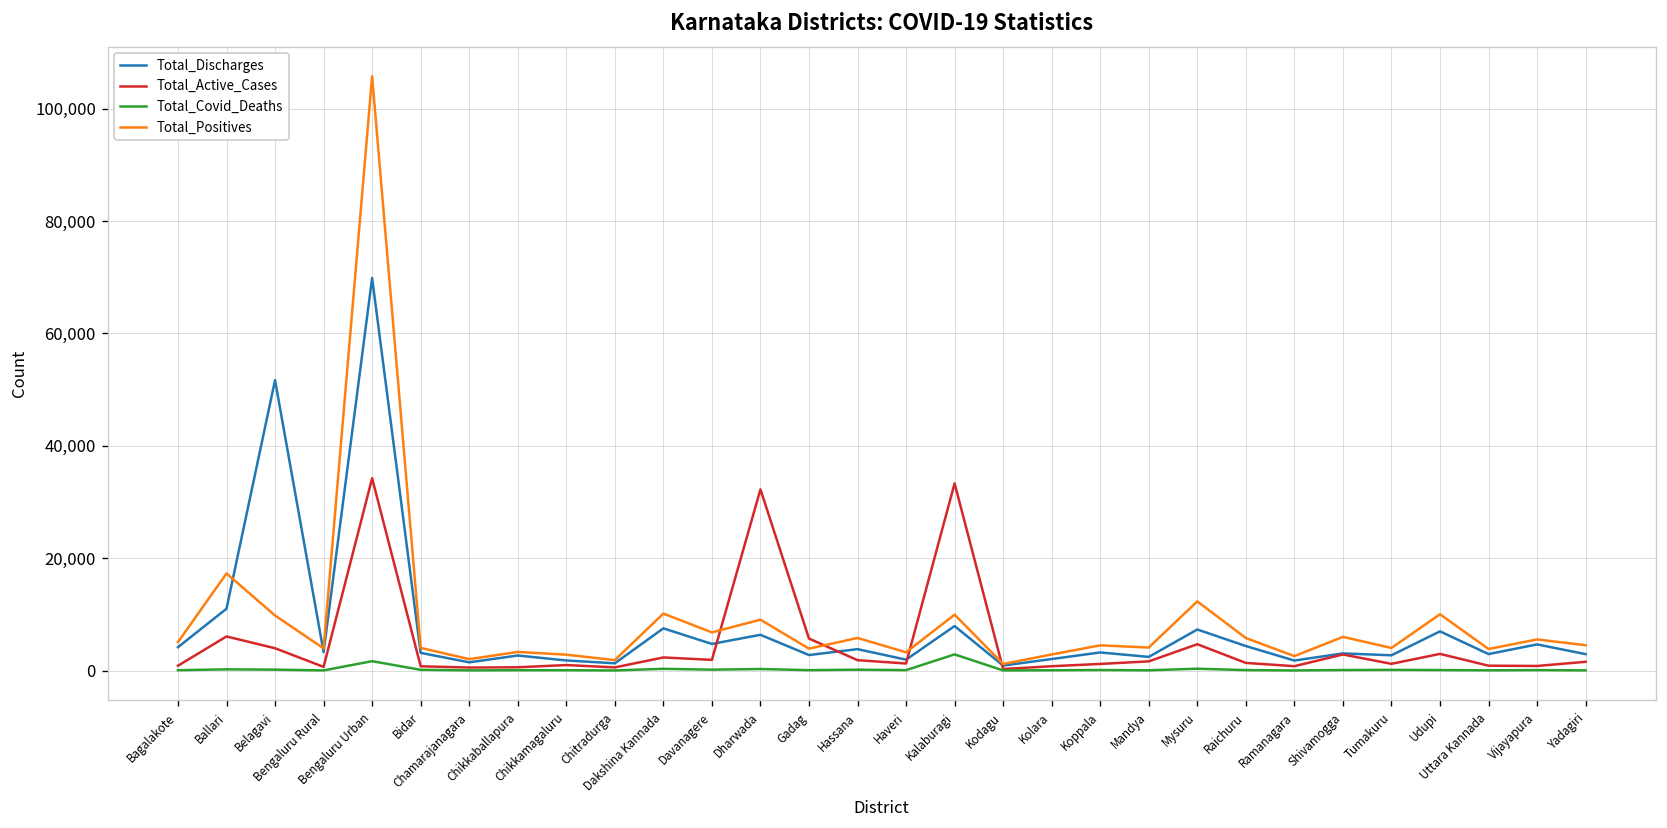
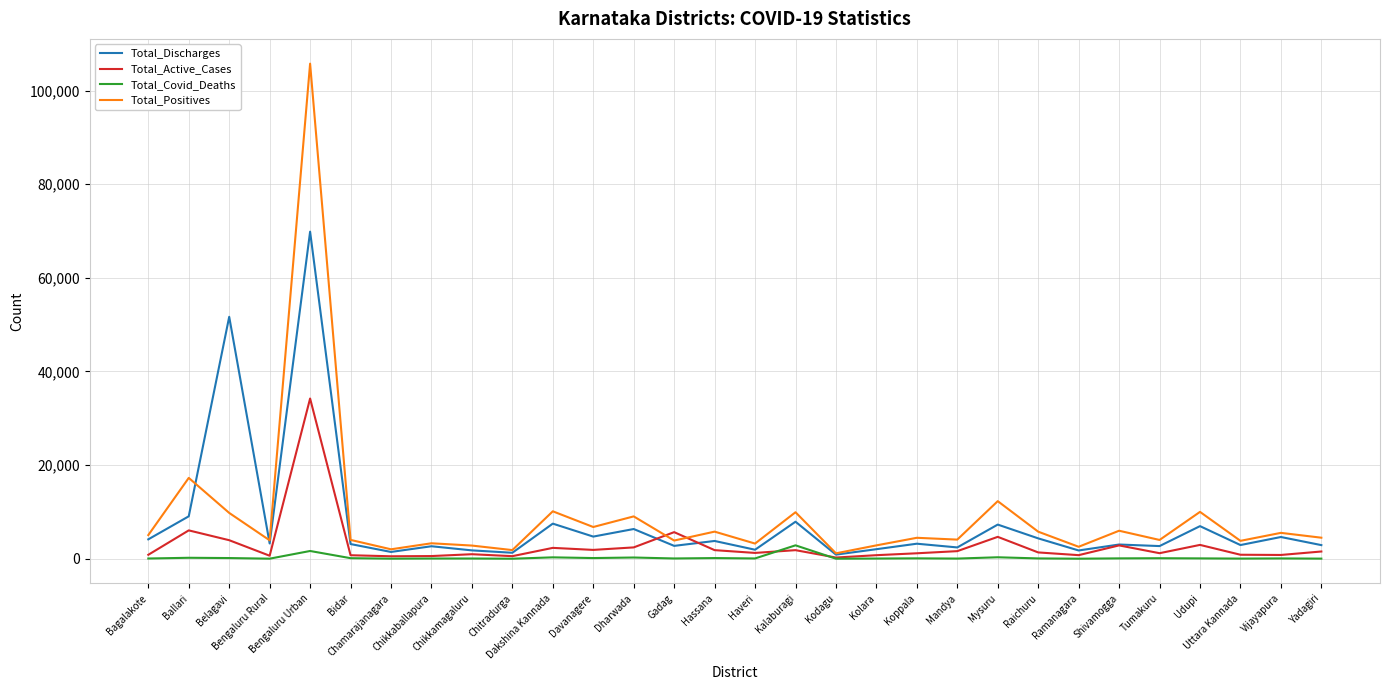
  {
    "Total_Discharges": {
      "Bagalakote": "4,000",
-     "Ballari": "11,000",
+     "Ballari": "9,000",
      "Belagavi": "52,000",
      "Bengaluru Rural": "3,000",
      "Bengaluru Urban": "70,000",
      "Bidar": "3,000",
      "Chamarajanagara": "1,000",
      "Chikkaballapura": "3,000",
      "Chikkamagaluru": "2,000",
      "Chitradurga": "1,000",
      "Dakshina Kannada": "8,000",
      "Davanagere": "5,000",
      "Dharwada": "6,000",
      "Gadag": "3,000",
      "Hassana": "4,000",
      "Haveri": "2,000",
      "Kalaburagi": "8,000",
      "Kolara": "2,000",
      "Koppala": "3,000",
      "Mandya": "2,000",
      "Mysuru": "7,000",
      "Raichuru": "4,000",
      "Ramanagara": "2,000",
      "Tumakuru": "3,000",
      "Udupi": "7,000",
      "Uttara Kannada": "3,000",
      "Vijayapura": "5,000",
      "Yadagiri": "3,000"
    },
    "Total_Active_Cases": {
      "Bagalakote": "1,000",
      "Ballari": "6,000",
      "Belagavi": "4,000",
      "Bengaluru Rural": "1,000",
      "Bengaluru Urban": "34,000",
      "Bidar": "1,000",
      "Chikkamagaluru": "1,000",
      "Dakshina Kannada": "2,000",
      "Davanagere": "2,000",
-     "Dharwada": "32,000",
+     "Dharwada": "2,000",
      "Gadag": "6,000",
      "Hassana": "2,000",
      "Haveri": "1,000",
-     "Kalaburagi": "33,000",
+     "Kalaburagi": "2,000",
      "Kolara": "1,000",
      "Koppala": "1,000",
      "Mandya": "2,000",
      "Mysuru": "5,000",
      "Raichuru": "1,000",
      "Ramanagara": "1,000",
      "Tumakuru": "1,000",
      "Udupi": "3,000",
      "Uttara Kannada": "1,000",
      "Vijayapura": "1,000",
      "Yadagiri": "2,000"
    },
    "Total_Covid_Deaths": {
      "Bagalakote": "0",
      "Ballari": "0",
      "Belagavi": "0",
      "Bengaluru Rural": "0",
      "Bengaluru Urban": "2,000",
      "Bidar": "0",
      "Chikkamagaluru": "0",
      "Dakshina Kannada": "0",
      "Davanagere": "0",
      "Dharwada": "0",
      "Gadag": "0",
      "Hassana": "0",
      "Haveri": "0",
      "Kalaburagi": "3,000",
      "Kolara": "0",
      "Koppala": "0",
      "Mandya": "0",
      "Mysuru": "0",
      "Raichuru": "0",
      "Ramanagara": "0",
      "Shivamogga": "0",
      "Tumakuru": "0",
      "Udupi": "0",
      "Uttara Kannada": "0",
      "Vijayapura": "0",
      "Yadagiri": "0"
    },
    "Total_Positives": {
      "Bagalakote": "5,000",
      "Ballari": "17,000",
      "Belagavi": "10,000",
      "Bengaluru Rural": "4,000",
      "Bengaluru Urban": "106,000",
      "Bidar": "4,000",
      "Chamarajanagara": "2,000",
      "Chikkaballapura": "3,000",
      "Chikkamagaluru": "3,000",
      "Chitradurga": "2,000",
      "Dakshina Kannada": "10,000",
      "Davanagere": "7,000",
      "Dharwada": "9,000",
      "Gadag": "4,000",
      "Hassana": "6,000",
      "Haveri": "3,000",
      "Kalaburagi": "10,000",
      "Kolara": "3,000",
      "Koppala": "4,000",
      "Mandya": "4,000",
      "Mysuru": "12,000",
      "Raichuru": "6,000",
      "Ramanagara": "3,000",
      "Shivamogga": "6,000",
      "Tumakuru": "4,000",
      "Udupi": "10,000",
      "Uttara Kannada": "4,000",
      "Vijayapura": "6,000",
      "Yadagiri": "5,000"
    }
  }
